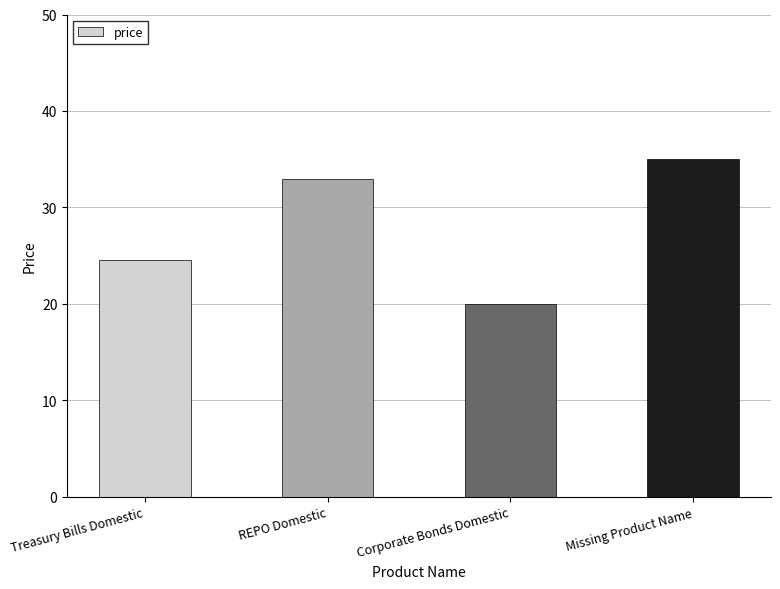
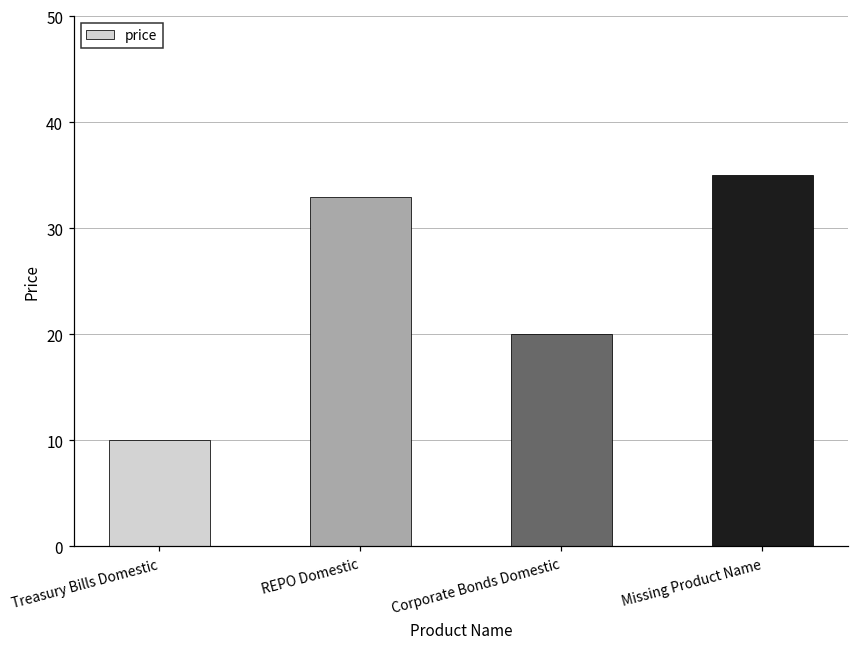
  {
-   "Treasury Bills Domestic": 25,
+   "Treasury Bills Domestic": 10,
    "REPO Domestic": 33,
    "Corporate Bonds Domestic": 20,
    "Missing Product Name": 35
  }
